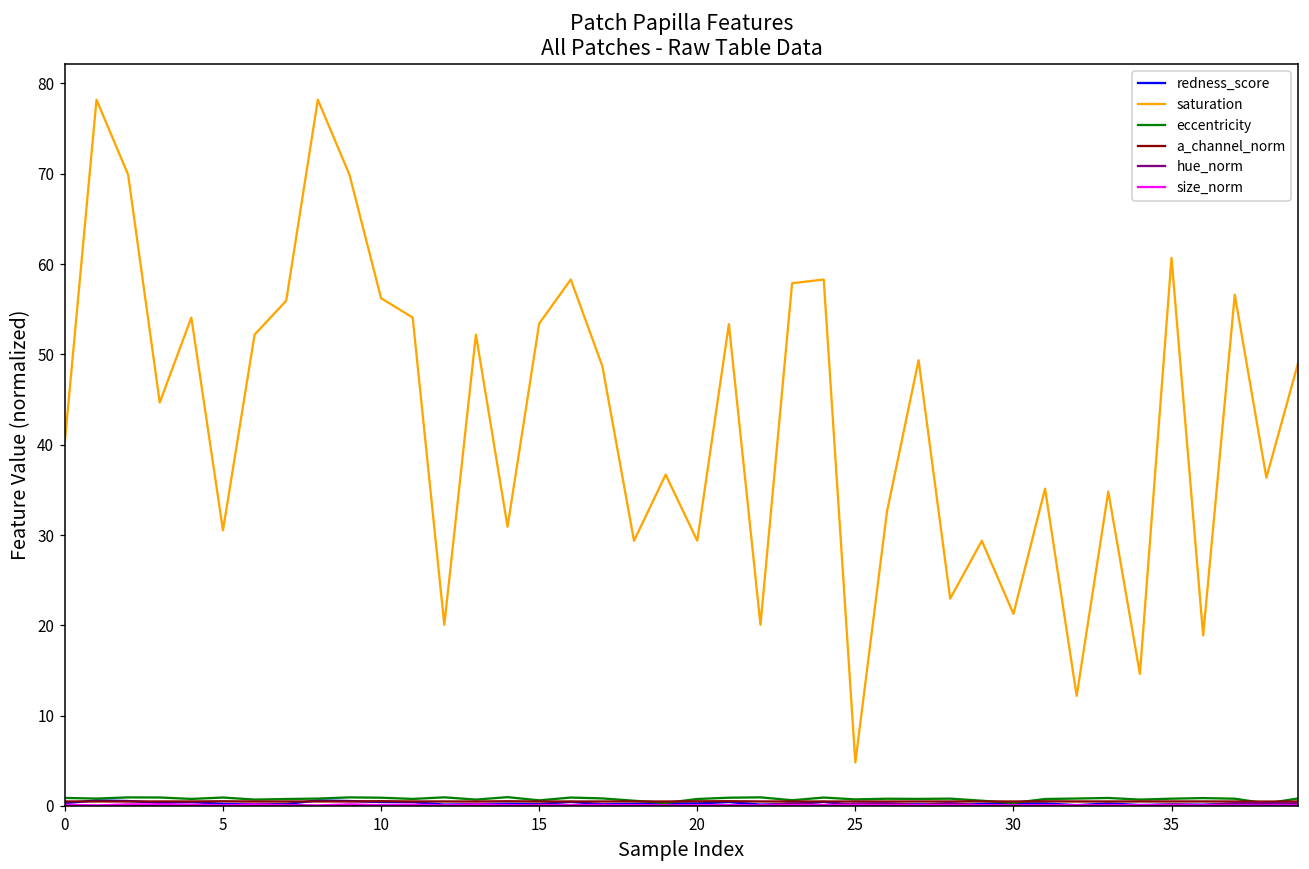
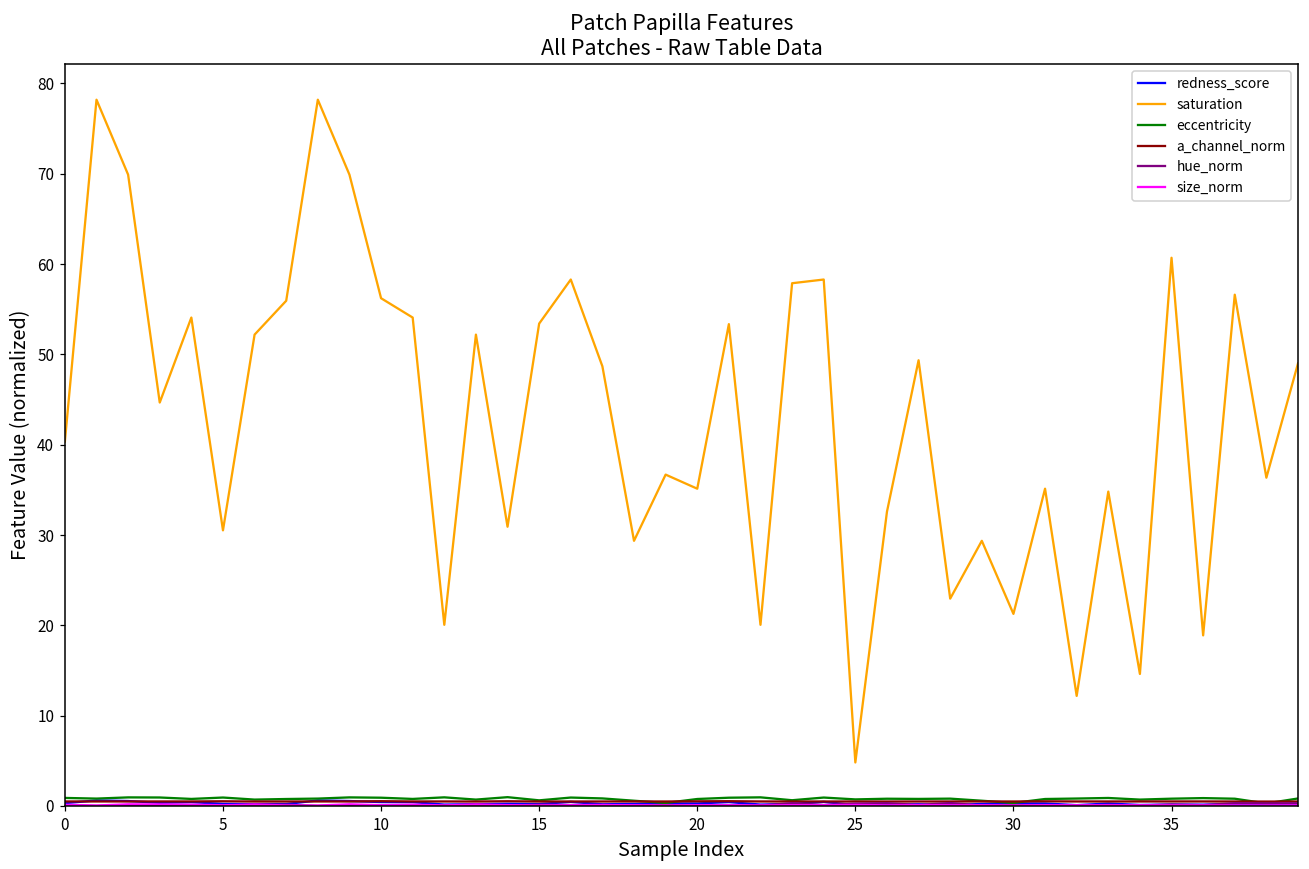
  {
    "saturation": {
      "0": 40,
      "5": 31,
      "10": 56,
      "15": 53,
-     "20": 29,
+     "20": 35,
      "25": 5,
      "30": 21,
      "35": 61
    },
    "eccentricity": {
      "0": 1,
      "5": 1,
      "10": 1
    }
  }
